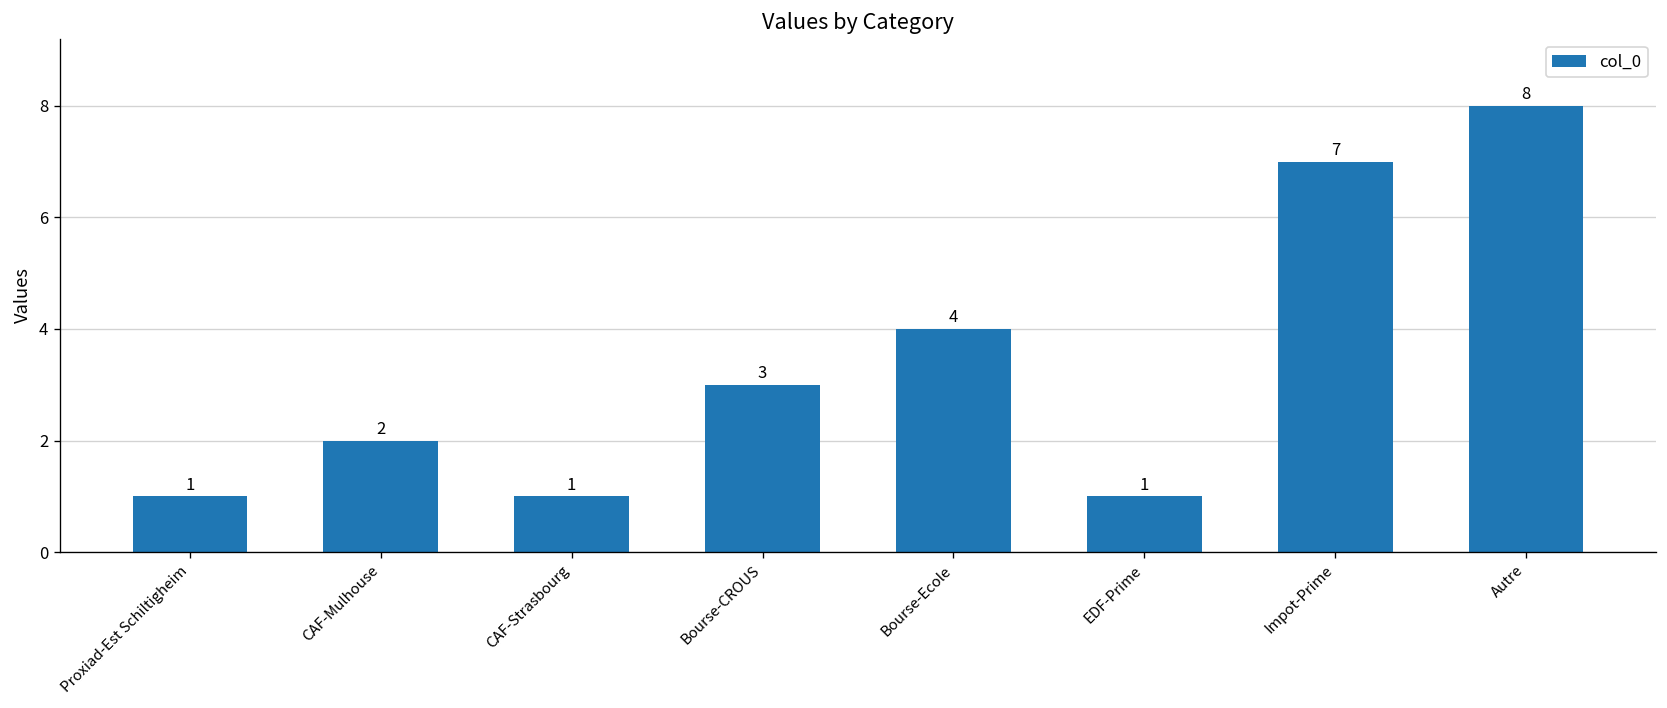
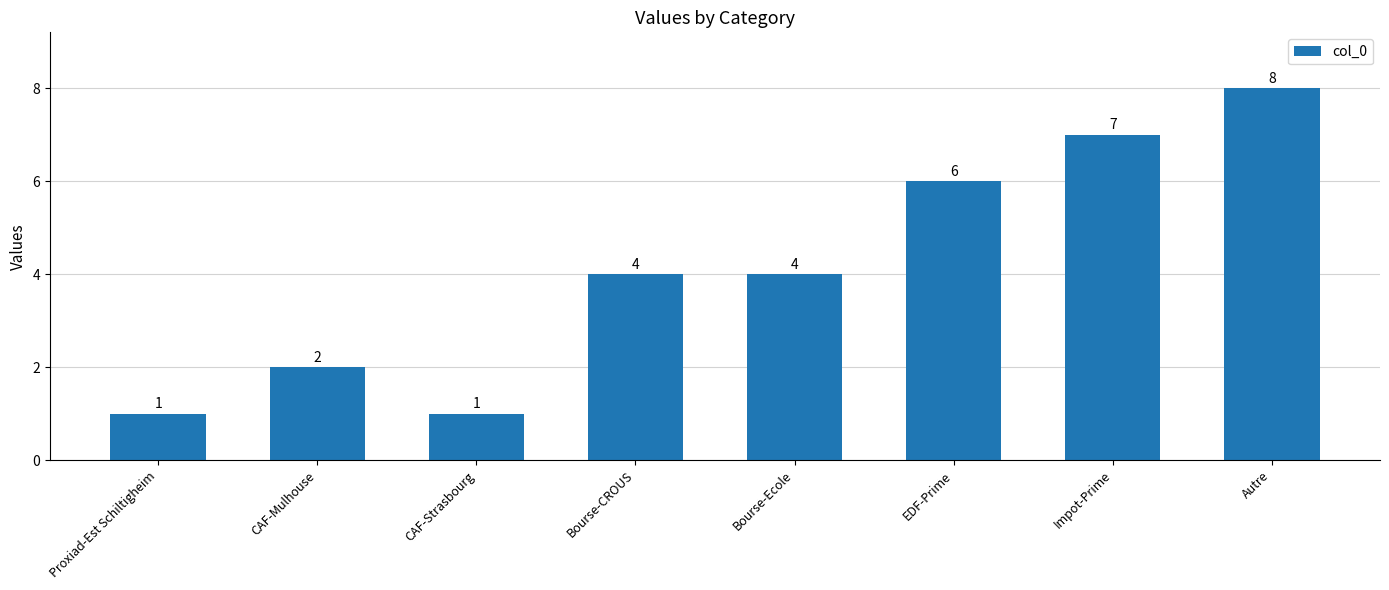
  {
    "Proxiad-Est Schiltigheim": 1,
    "CAF-Mulhouse": 2,
    "CAF-Strasbourg": 1,
-   "Bourse-CROUS": 3,
+   "Bourse-CROUS": 4,
    "Bourse-Ecole": 4,
-   "EDF-Prime": 1,
+   "EDF-Prime": 6,
    "Impot-Prime": 7,
    "Autre": 8
  }
